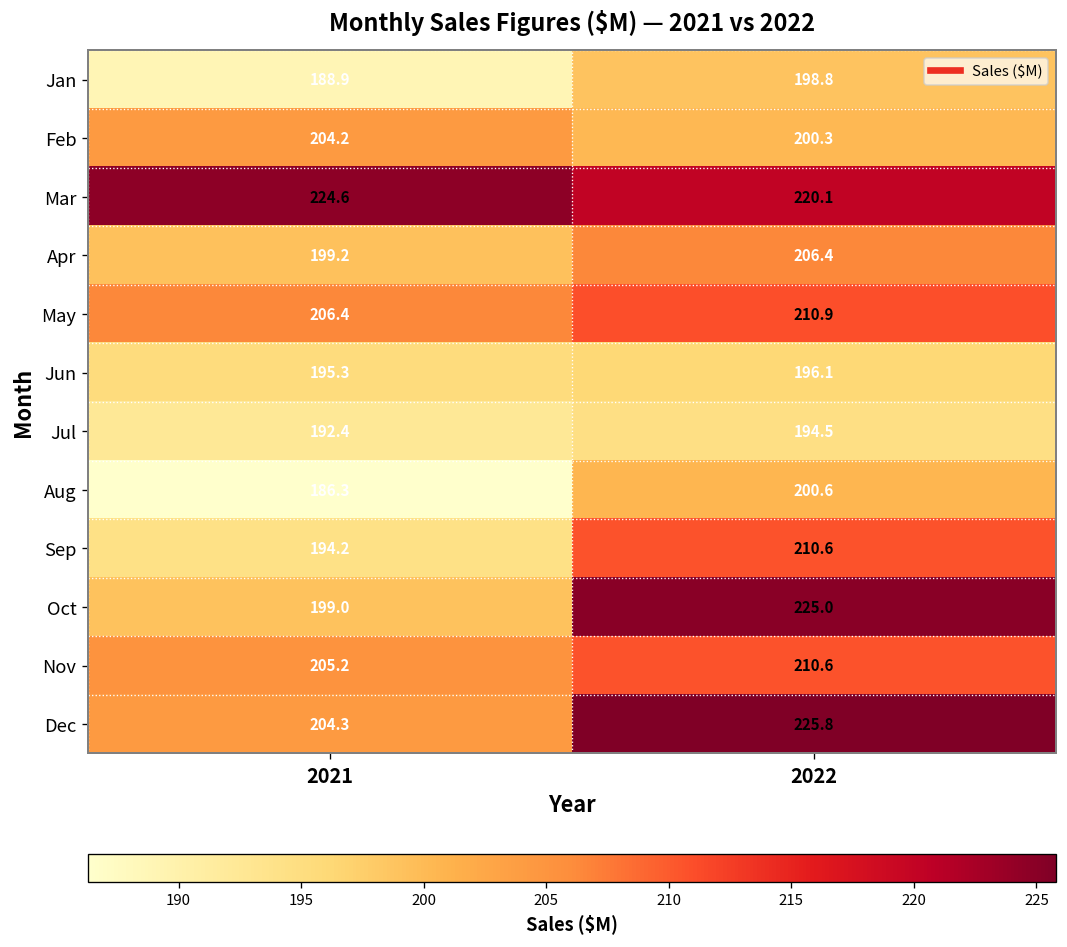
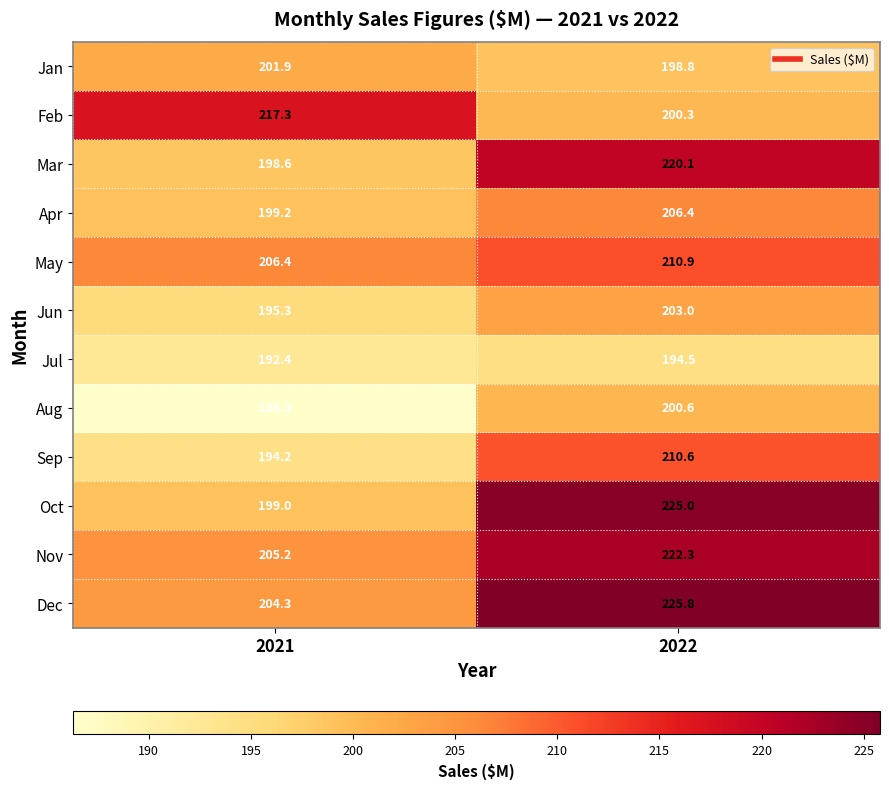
  {
    "Jan": {
-     "2021": 188.9,
+     "2021": 201.9,
      "2022": 198.8
    },
    "Feb": {
-     "2021": 204.2,
+     "2021": 217.3,
      "2022": 200.3
    },
    "Mar": {
-     "2021": 224.6,
+     "2021": 198.6,
      "2022": 220.1
    },
    "Apr": {
      "2021": 199.2,
      "2022": 206.4
    },
    "May": {
      "2021": 206.4,
      "2022": 210.9
    },
    "Jun": {
      "2021": 195.3,
-     "2022": 196.1
+     "2022": 203.0
    },
    "Jul": {
      "2021": 192.4,
      "2022": 194.5
    },
    "Aug": {
      "2021": 186.3,
      "2022": 200.6
    },
    "Sep": {
      "2021": 194.2,
      "2022": 210.6
    },
    "Oct": {
      "2021": 199.0,
      "2022": 225.0
    },
    "Nov": {
      "2021": 205.2,
-     "2022": 210.6
+     "2022": 222.3
    },
    "Dec": {
      "2021": 204.3,
      "2022": 225.8
    }
  }
